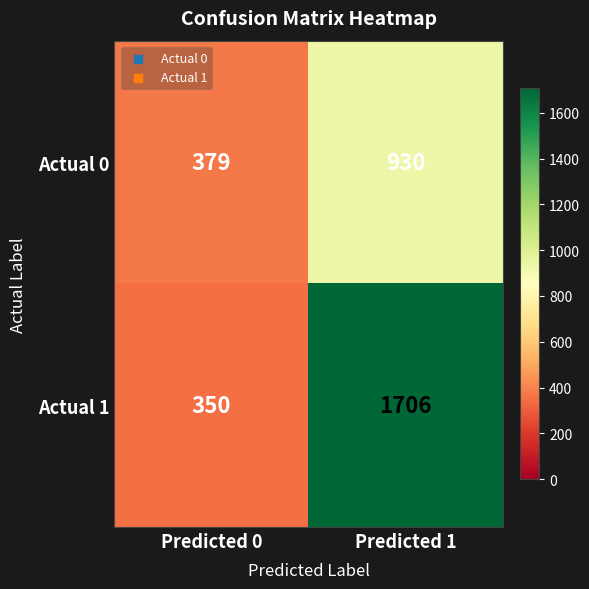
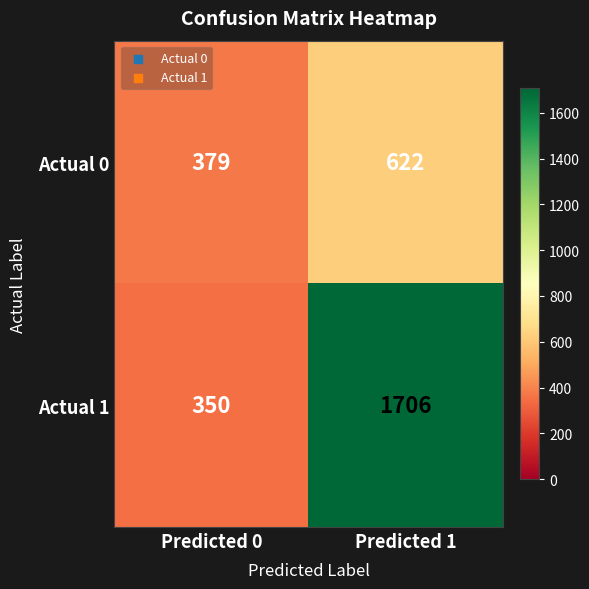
  {
    "Actual 0": {
      "Predicted 0": 379,
-     "Predicted 1": 930
+     "Predicted 1": 622
    },
    "Actual 1": {
      "Predicted 0": 350,
      "Predicted 1": 1706
    }
  }
